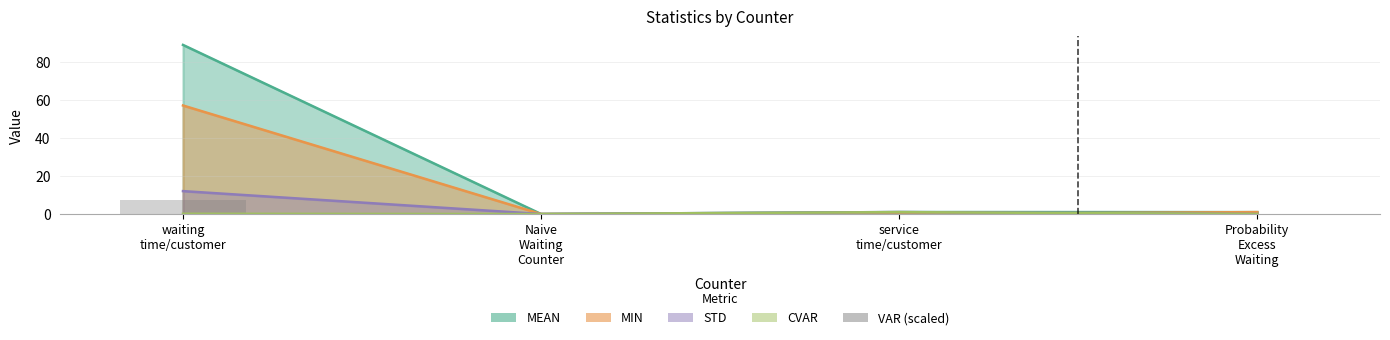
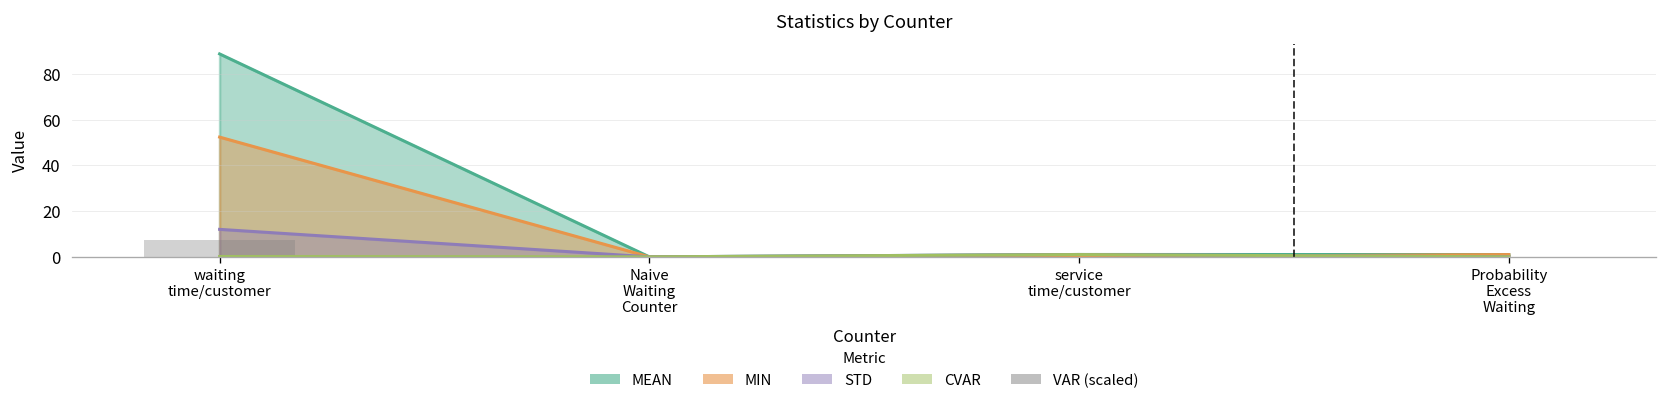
  {
    "MIN": {
-     "waiting time/customer": 57
+     "waiting time/customer": 52
    }
  }
